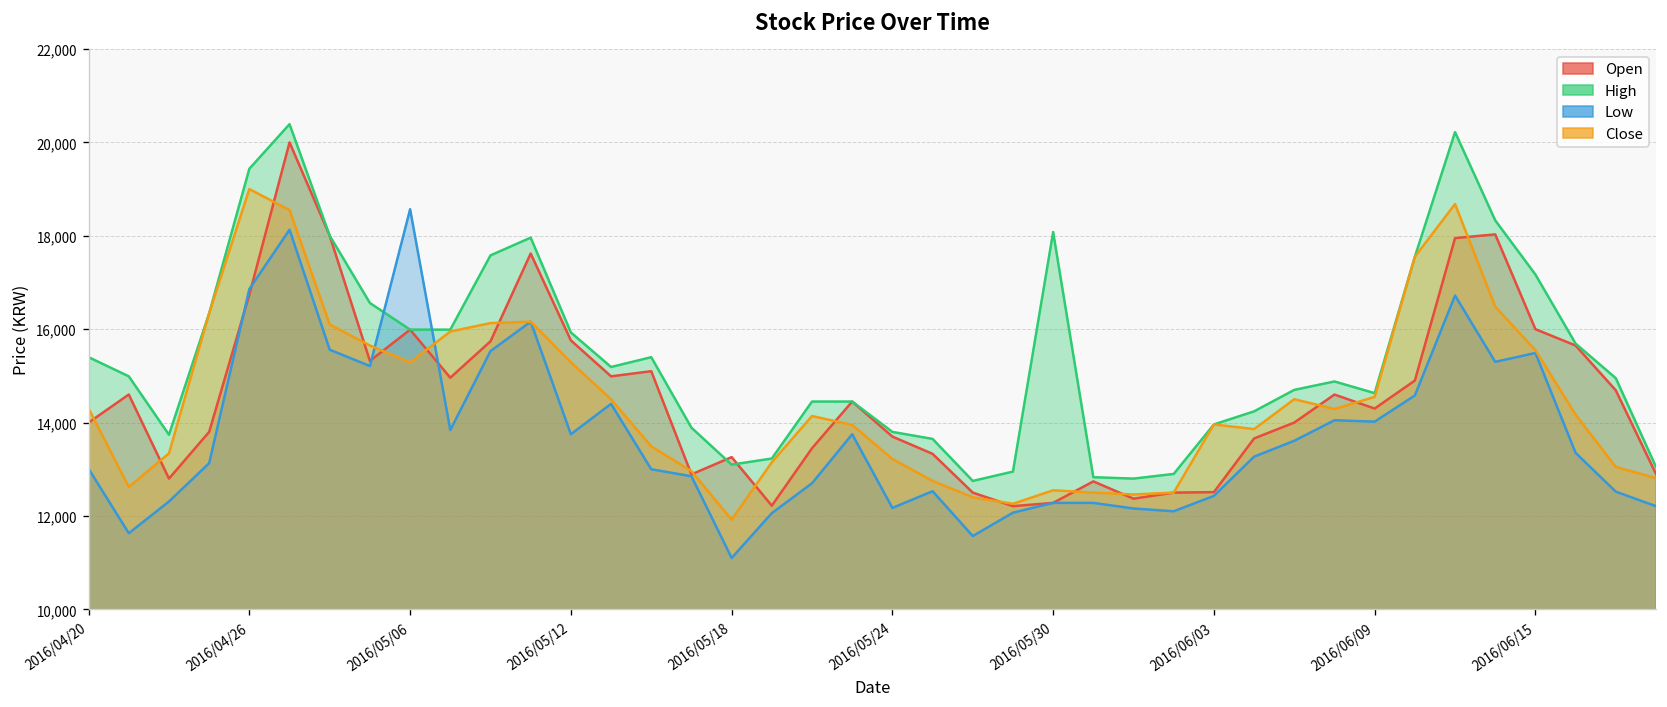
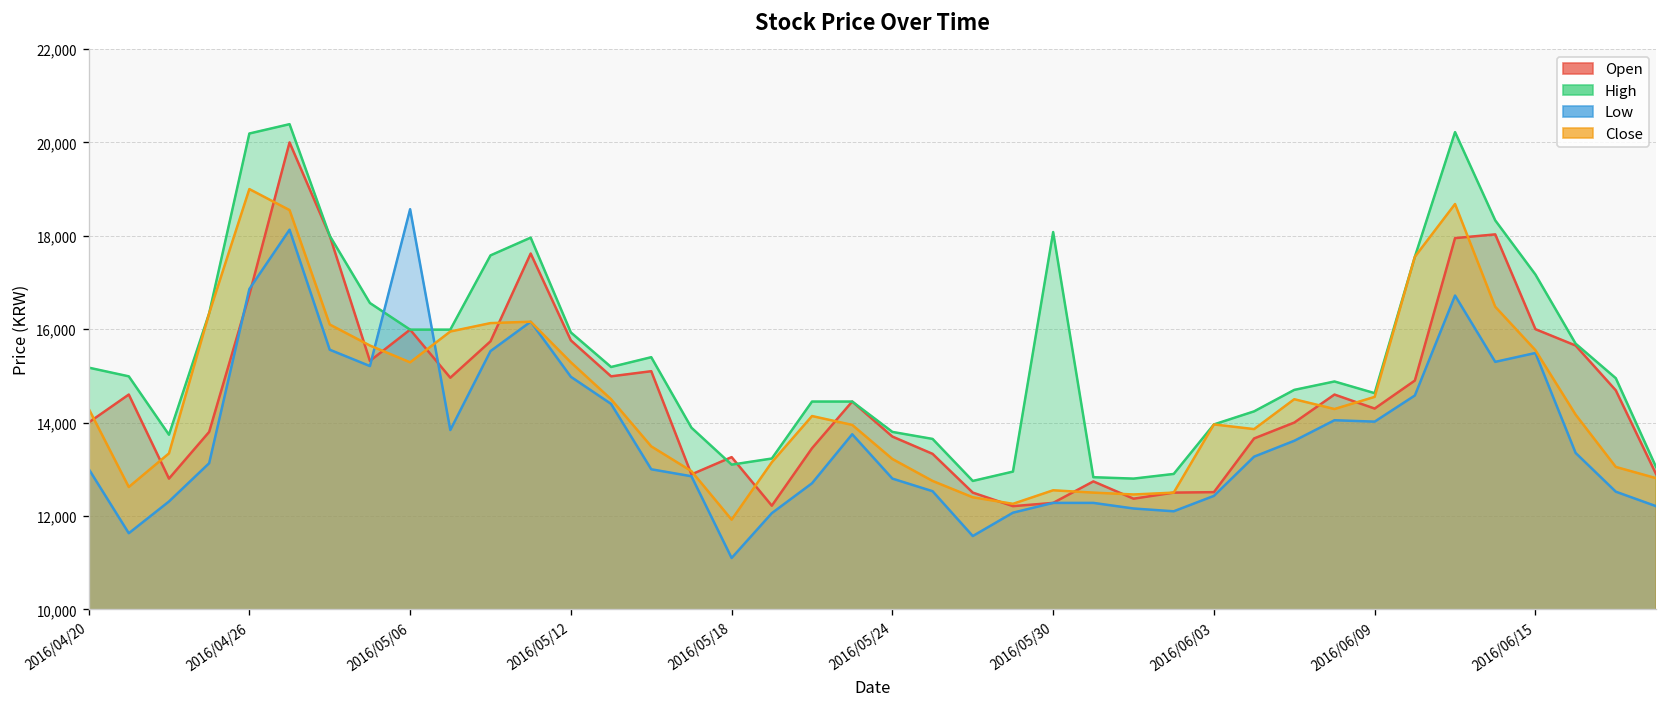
  {
    "High": {
-     "2016/04/20": "15,400",
-     "2016/04/26": "19,400",
+     "2016/04/20": "15,200",
+     "2016/04/26": "20,200",
      "2016/05/12": "15,900",
      "2016/05/18": "13,100",
      "2016/05/24": "13,800",
      "2016/05/30": "18,100",
      "2016/06/09": "14,600",
      "2016/06/15": "17,200"
    },
    "Low": {
      "2016/04/20": "13,000",
      "2016/04/26": "16,900",
      "2016/05/06": "18,600",
-     "2016/05/12": "13,800",
+     "2016/05/12": "15,000",
      "2016/05/18": "11,100",
-     "2016/05/24": "12,200",
+     "2016/05/24": "12,800",
      "2016/06/03": "12,400",
      "2016/06/09": "14,000"
    }
  }
